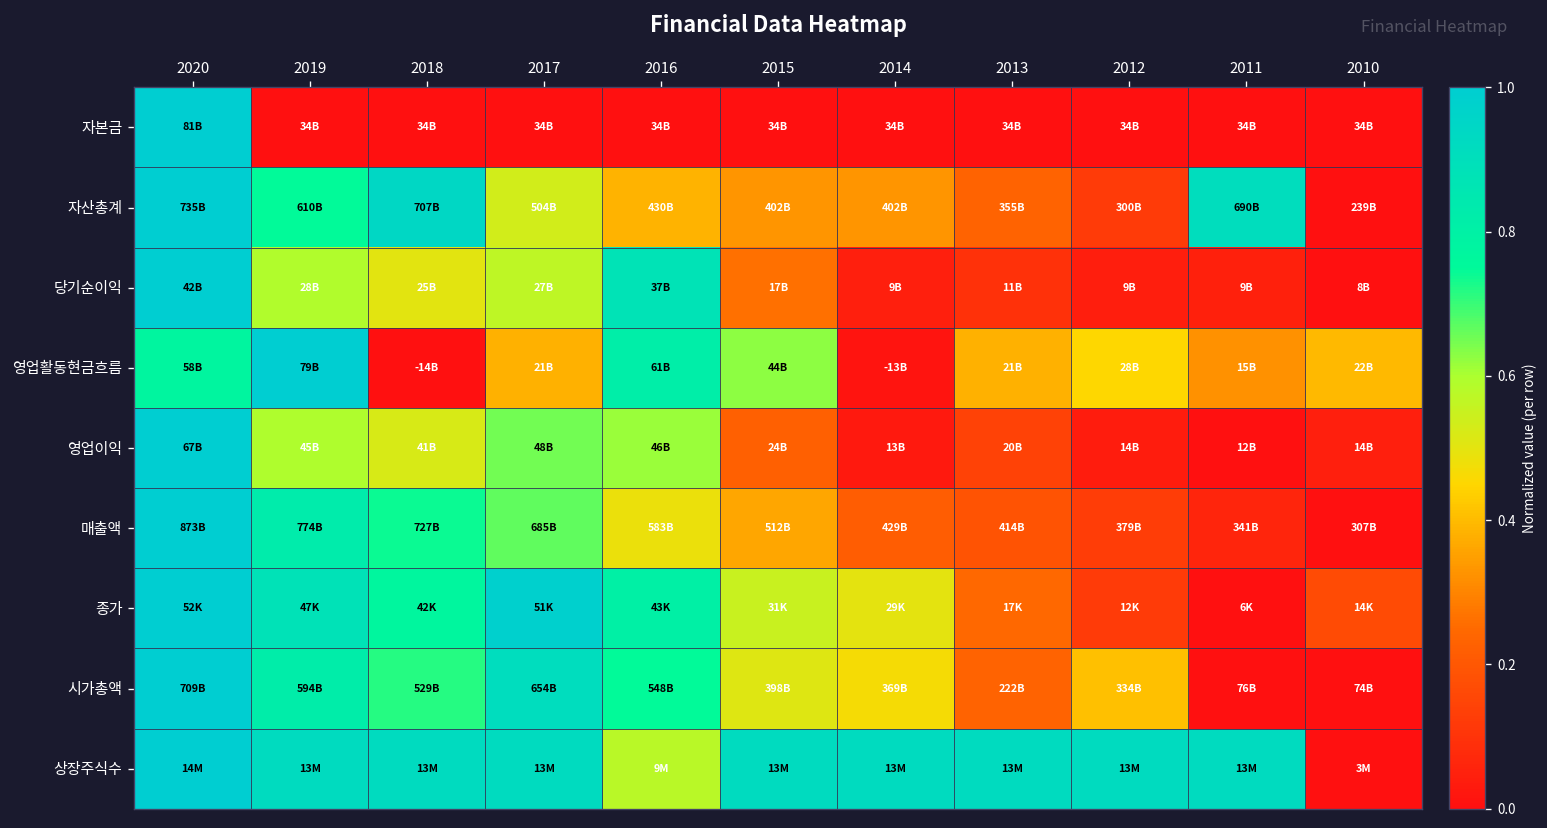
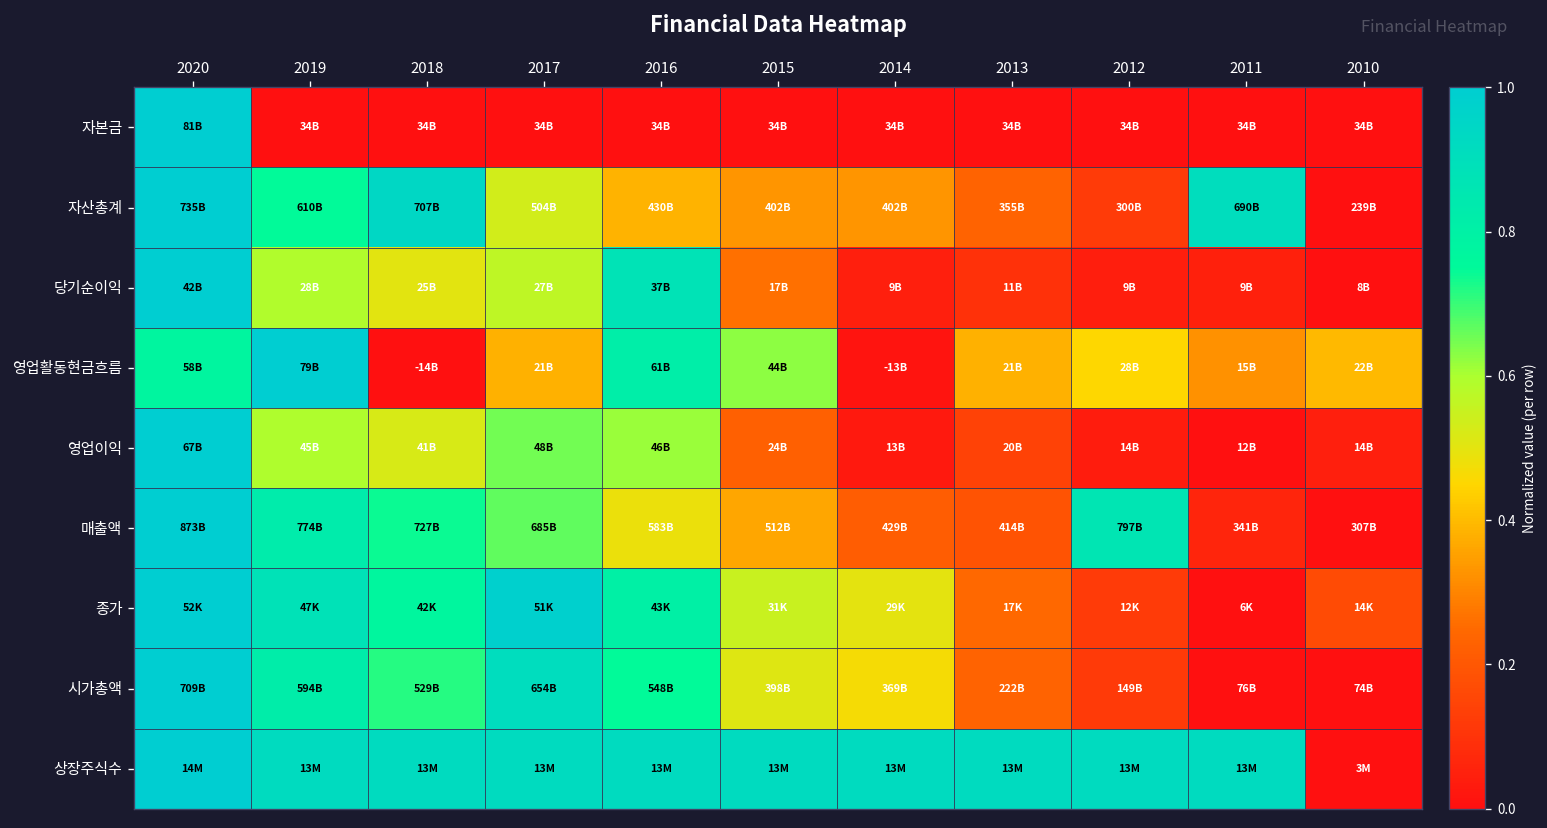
  {
    "자본금": {
      "2020": "81B",
      "2019": "34B",
      "2018": "34B",
      "2017": "34B",
      "2016": "34B",
      "2015": "34B",
      "2014": "34B",
      "2013": "34B",
      "2012": "34B",
      "2011": "34B",
      "2010": "34B"
    },
    "자산총계": {
      "2020": "735B",
      "2019": "610B",
      "2018": "707B",
      "2017": "504B",
      "2016": "430B",
      "2015": "402B",
      "2014": "402B",
      "2013": "355B",
      "2012": "300B",
      "2011": "690B",
      "2010": "239B"
    },
    "당기순이익": {
      "2020": "42B",
      "2019": "28B",
      "2018": "25B",
      "2017": "27B",
      "2016": "37B",
      "2015": "17B",
      "2014": "9B",
      "2013": "11B",
      "2012": "9B",
      "2011": "9B",
      "2010": "8B"
    },
    "영업활동현금흐름": {
      "2020": "58B",
      "2019": "79B",
      "2018": "-14B",
      "2017": "21B",
      "2016": "61B",
      "2015": "44B",
      "2014": "-13B",
      "2013": "21B",
      "2012": "28B",
      "2011": "15B",
      "2010": "22B"
    },
    "영업이익": {
      "2020": "67B",
      "2019": "45B",
      "2018": "41B",
      "2017": "48B",
      "2016": "46B",
      "2015": "24B",
      "2014": "13B",
      "2013": "20B",
      "2012": "14B",
      "2011": "12B",
      "2010": "14B"
    },
    "매출액": {
      "2020": "873B",
      "2019": "774B",
      "2018": "727B",
      "2017": "685B",
      "2016": "583B",
      "2015": "512B",
      "2014": "429B",
      "2013": "414B",
-     "2012": "379B",
+     "2012": "797B",
      "2011": "341B",
      "2010": "307B"
    },
    "종가": {
      "2020": "52K",
      "2019": "47K",
      "2018": "42K",
      "2017": "51K",
      "2016": "43K",
      "2015": "31K",
      "2014": "29K",
      "2013": "17K",
      "2012": "12K",
      "2011": "6K",
      "2010": "14K"
    },
    "시가총액": {
      "2020": "709B",
      "2019": "594B",
      "2018": "529B",
      "2017": "654B",
      "2016": "548B",
      "2015": "398B",
      "2014": "369B",
      "2013": "222B",
-     "2012": "334B",
+     "2012": "149B",
      "2011": "76B",
      "2010": "74B"
    },
    "상장주식수": {
      "2020": "14M",
      "2019": "13M",
      "2018": "13M",
      "2017": "13M",
-     "2016": "9M",
+     "2016": "13M",
      "2015": "13M",
      "2014": "13M",
      "2013": "13M",
      "2012": "13M",
      "2011": "13M",
      "2010": "3M"
    }
  }
